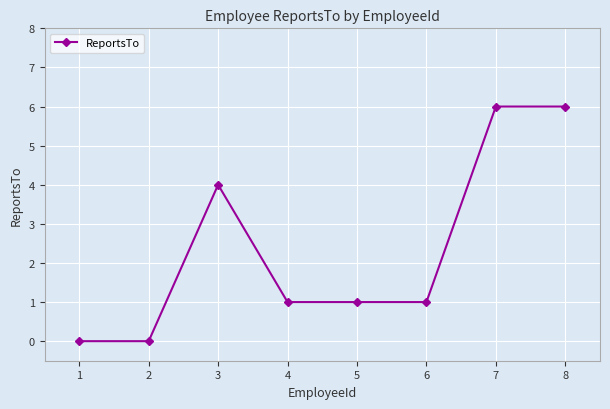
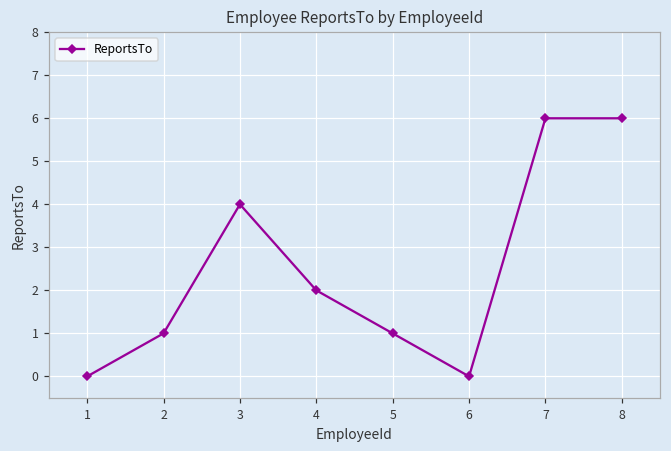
  {
    "1": 0,
-   "2": 0,
+   "2": 1,
    "3": 4,
-   "4": 1,
+   "4": 2,
    "5": 1,
-   "6": 1,
+   "6": 0,
    "7": 6,
    "8": 6
  }
